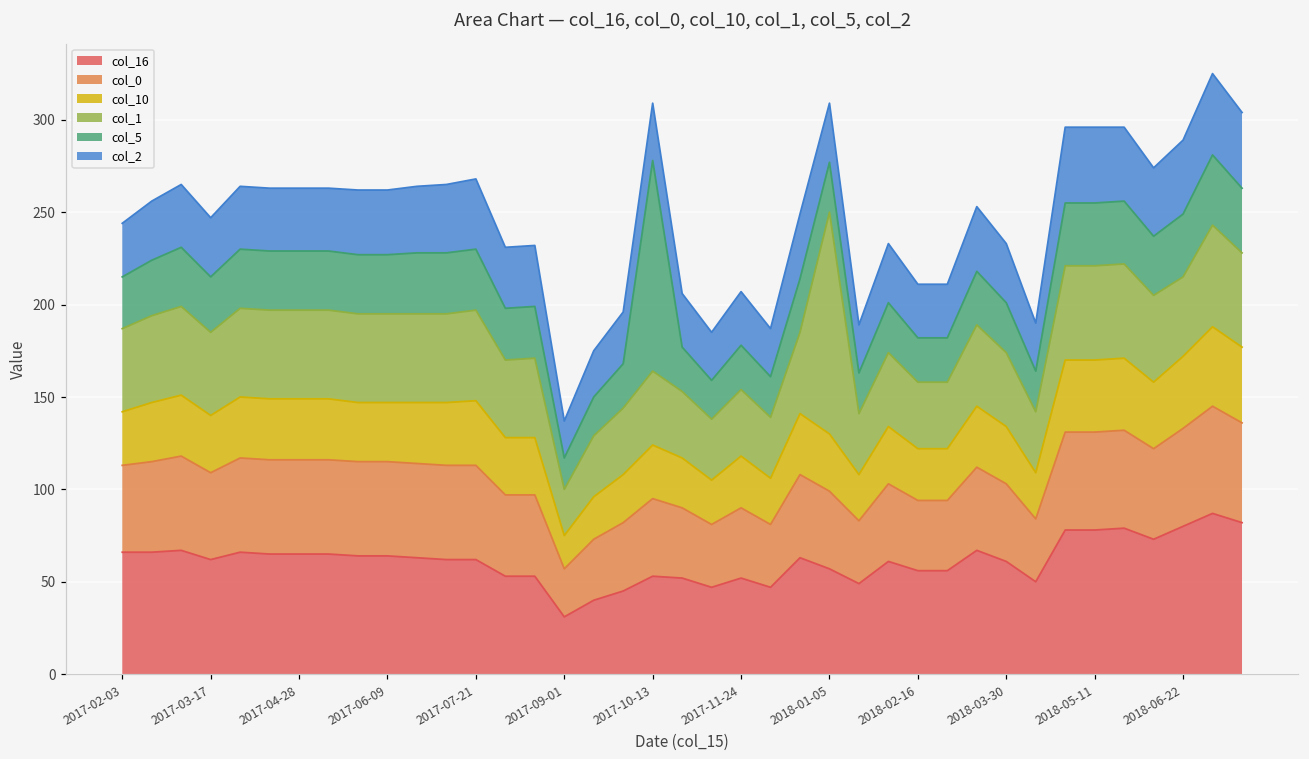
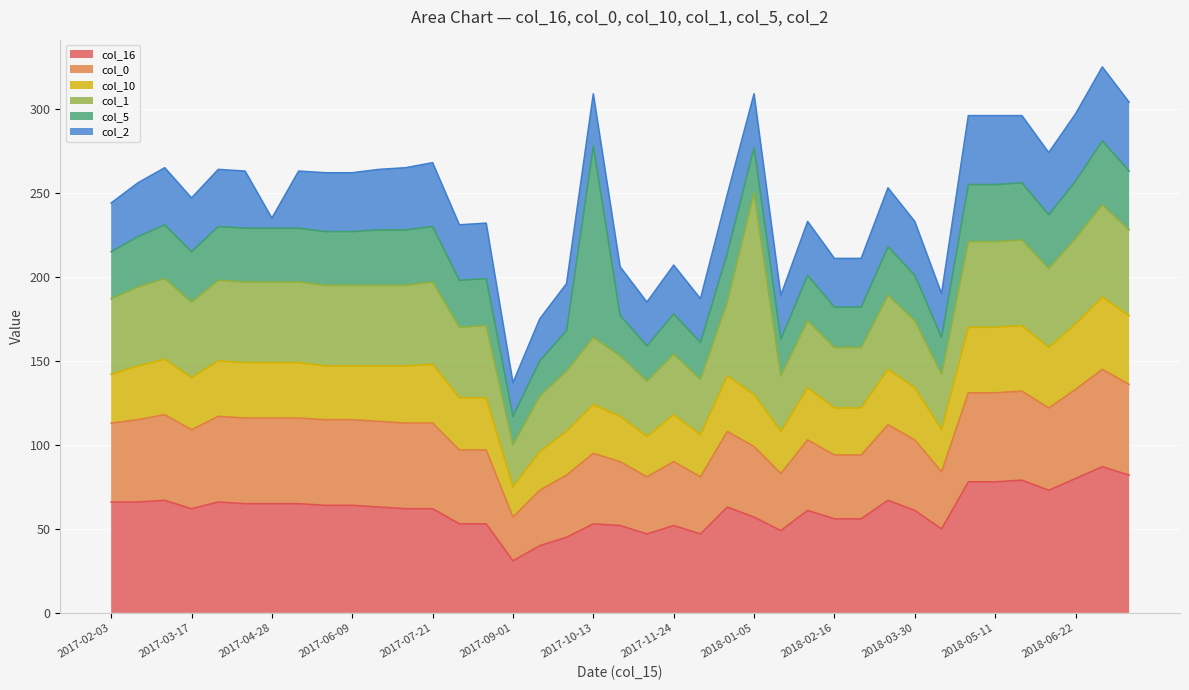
  {
    "col_10": {
      "2017-02-03": 29,
      "2017-03-17": 31,
      "2017-04-28": 33,
      "2017-06-09": 32,
      "2017-07-21": 35,
      "2017-09-01": 18,
      "2017-10-13": 29,
      "2017-11-24": 28,
      "2018-01-05": 31,
      "2018-02-16": 28,
      "2018-03-30": 31,
      "2018-05-11": 39,
      "2018-06-22": 39
    },
    "col_1": {
      "2017-02-03": 45,
      "2017-03-17": 45,
      "2017-04-28": 48,
      "2017-06-09": 48,
      "2017-07-21": 49,
      "2017-09-01": 25,
      "2017-10-13": 40,
      "2017-11-24": 36,
      "2018-01-05": 120,
      "2018-02-16": 36,
      "2018-03-30": 40,
      "2018-05-11": 51,
-     "2018-06-22": 43
+     "2018-06-22": 51
    },
    "col_5": {
      "2017-02-03": 28,
      "2017-03-17": 30,
      "2017-04-28": 32,
      "2017-06-09": 32,
      "2017-07-21": 33,
      "2017-09-01": 17,
      "2017-10-13": 114,
      "2017-11-24": 24,
      "2018-01-05": 27,
      "2018-02-16": 24,
      "2018-03-30": 27,
      "2018-05-11": 34,
      "2018-06-22": 34
    },
    "col_2": {
      "2017-02-03": 29,
      "2017-03-17": 32,
-     "2017-04-28": 34,
+     "2017-04-28": 6,
      "2017-06-09": 35,
      "2017-07-21": 38,
      "2017-09-01": 20,
      "2017-10-13": 31,
      "2017-11-24": 29,
      "2018-01-05": 32,
      "2018-02-16": 29,
      "2018-03-30": 32,
      "2018-05-11": 41,
      "2018-06-22": 40
    }
  }
